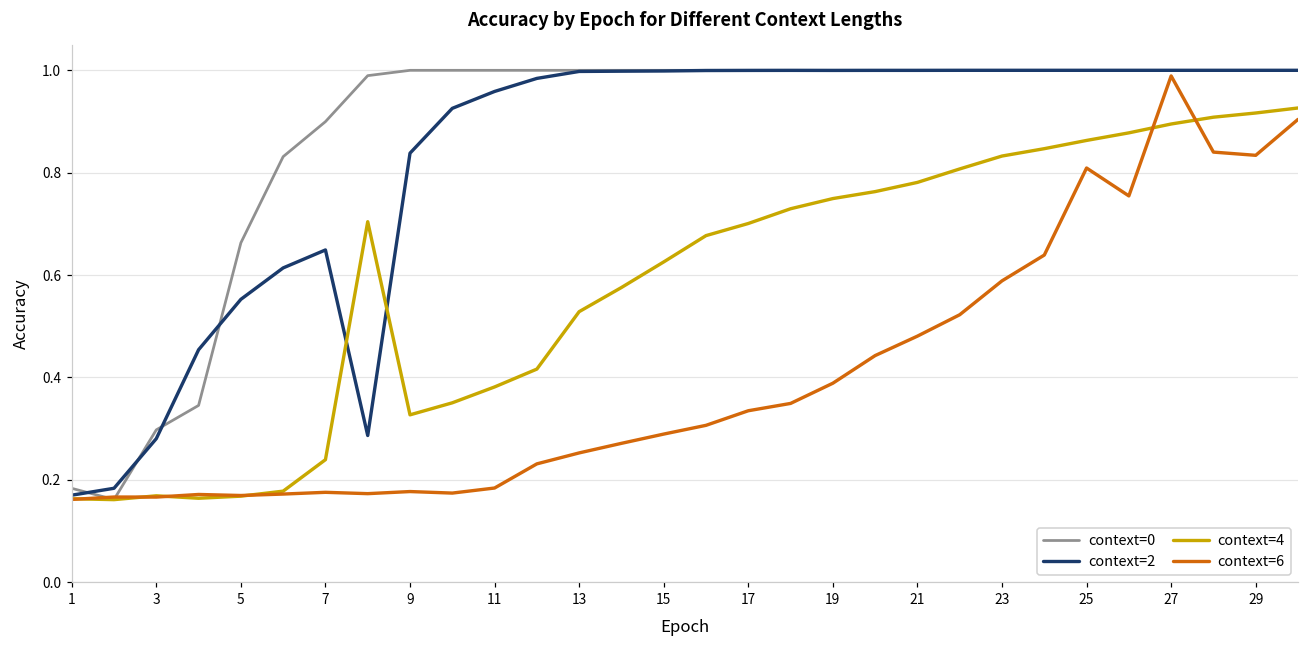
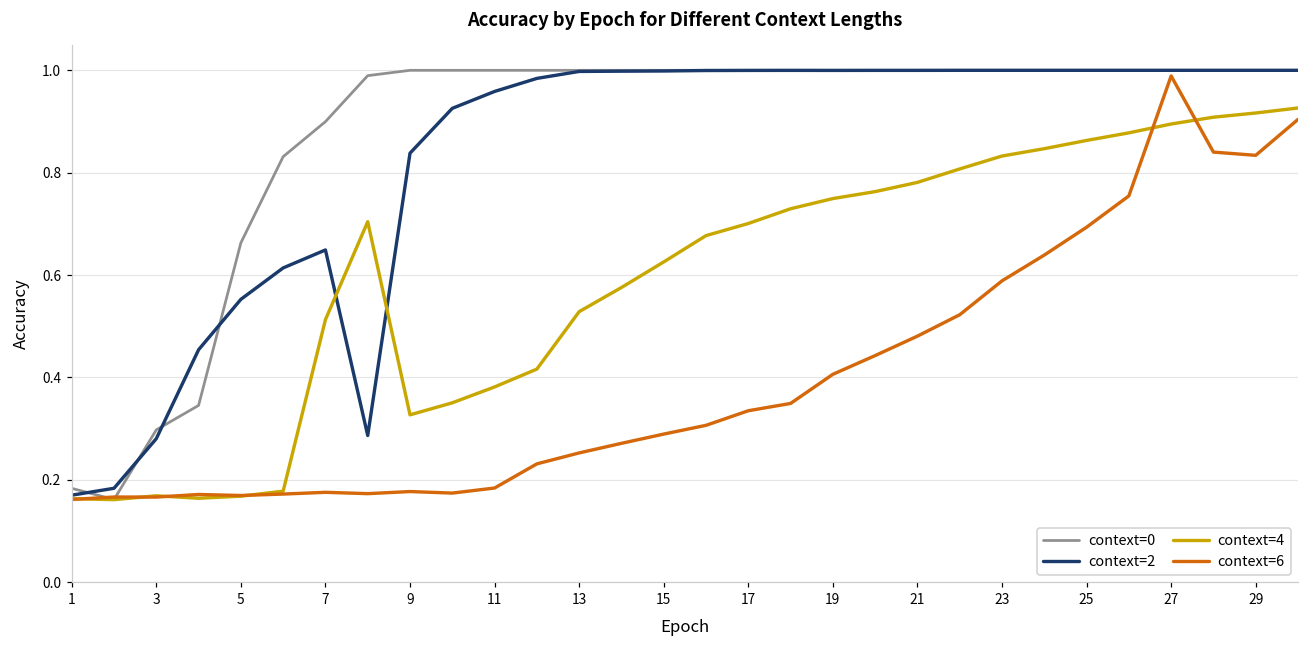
  {
    "context=0": {
      "1": 0.18,
      "3": 0.30,
      "5": 0.66,
      "7": 0.90,
      "9": 1.00,
      "11": 1.00
    },
    "context=2": {
      "1": 0.17,
      "3": 0.28,
      "5": 0.55,
      "7": 0.65,
      "9": 0.84,
      "11": 0.96
    },
    "context=4": {
-     "7": 0.24,
+     "7": 0.51,
      "9": 0.33,
      "11": 0.38,
      "13": 0.53,
      "15": 0.63,
      "17": 0.70,
      "19": 0.75,
      "21": 0.78,
      "23": 0.83,
      "25": 0.86,
      "27": 0.90,
      "29": 0.92
    },
    "context=6": {
      "7": 0.18,
      "9": 0.18,
      "11": 0.18,
      "13": 0.25,
      "15": 0.29,
      "17": 0.33,
-     "19": 0.39,
+     "19": 0.41,
      "21": 0.48,
      "23": 0.59,
-     "25": 0.81,
+     "25": 0.69,
      "27": 0.99,
      "29": 0.83
    }
  }
